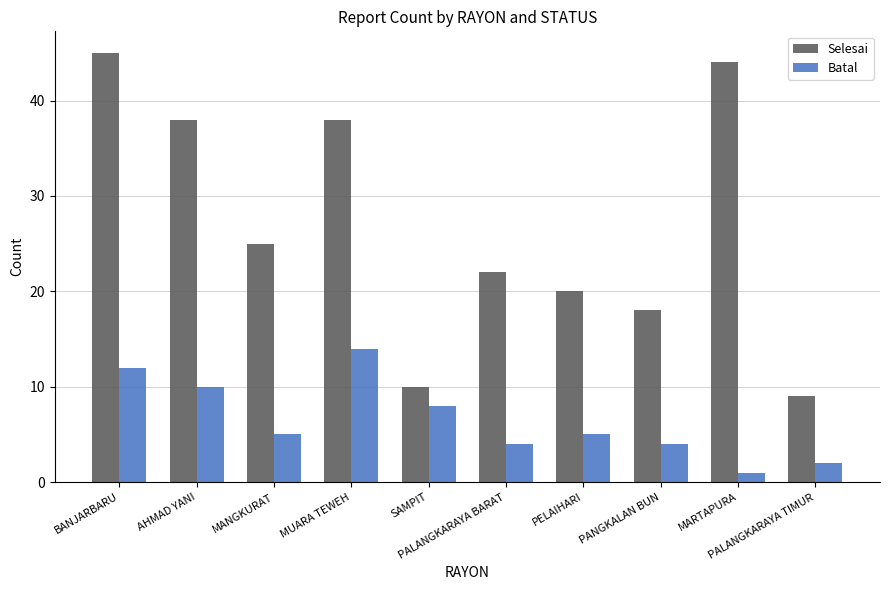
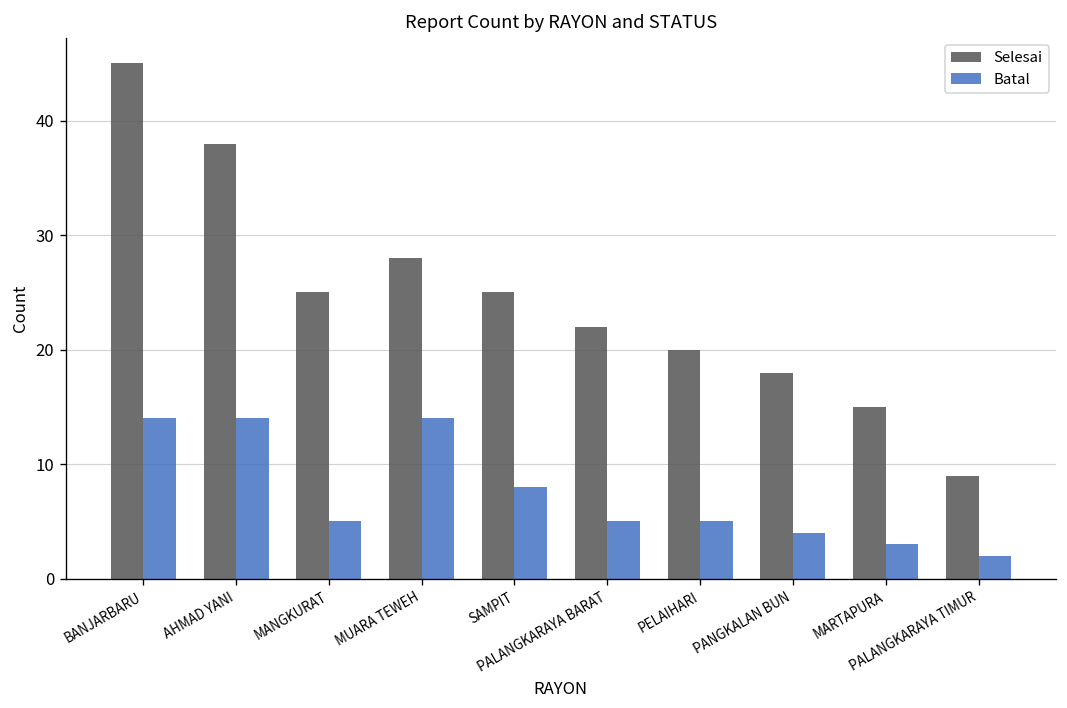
  {
    "Selesai": {
      "BANJARBARU": 45,
      "AHMAD YANI": 38,
      "MANGKURAT": 25,
-     "MUARA TEWEH": 38,
-     "SAMPIT": 10,
+     "MUARA TEWEH": 28,
+     "SAMPIT": 25,
      "PALANGKARAYA BARAT": 22,
      "PELAIHARI": 20,
      "PANGKALAN BUN": 18,
-     "MARTAPURA": 44,
+     "MARTAPURA": 15,
      "PALANGKARAYA TIMUR": 9
    },
    "Batal": {
-     "BANJARBARU": 12,
-     "AHMAD YANI": 10,
+     "BANJARBARU": 14,
+     "AHMAD YANI": 14,
      "MANGKURAT": 5,
      "MUARA TEWEH": 14,
      "SAMPIT": 8,
-     "PALANGKARAYA BARAT": 4,
+     "PALANGKARAYA BARAT": 5,
      "PELAIHARI": 5,
      "PANGKALAN BUN": 4,
-     "MARTAPURA": 1,
+     "MARTAPURA": 3,
      "PALANGKARAYA TIMUR": 2
    }
  }
